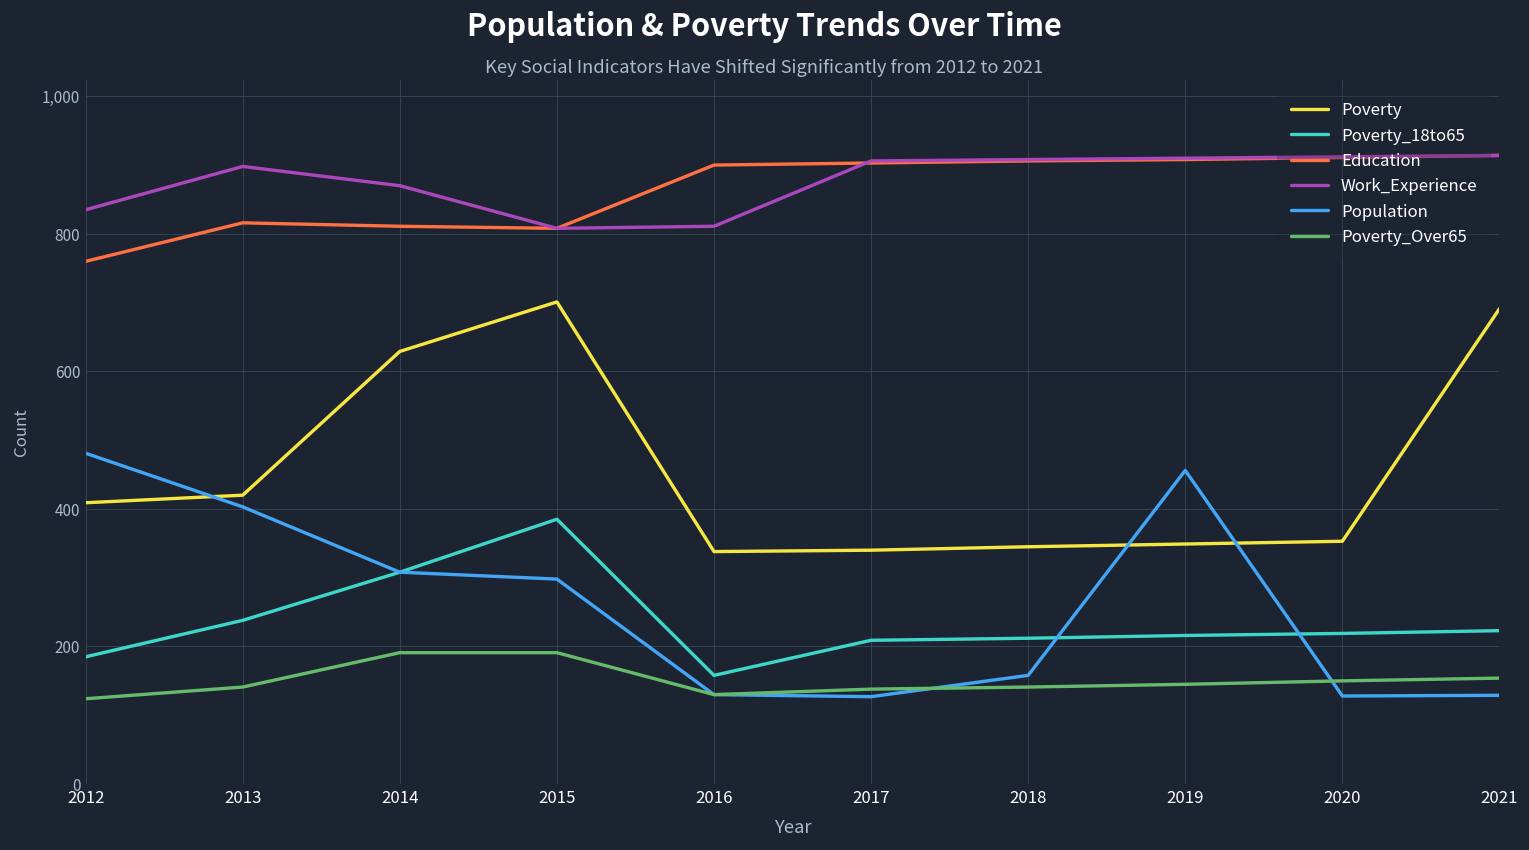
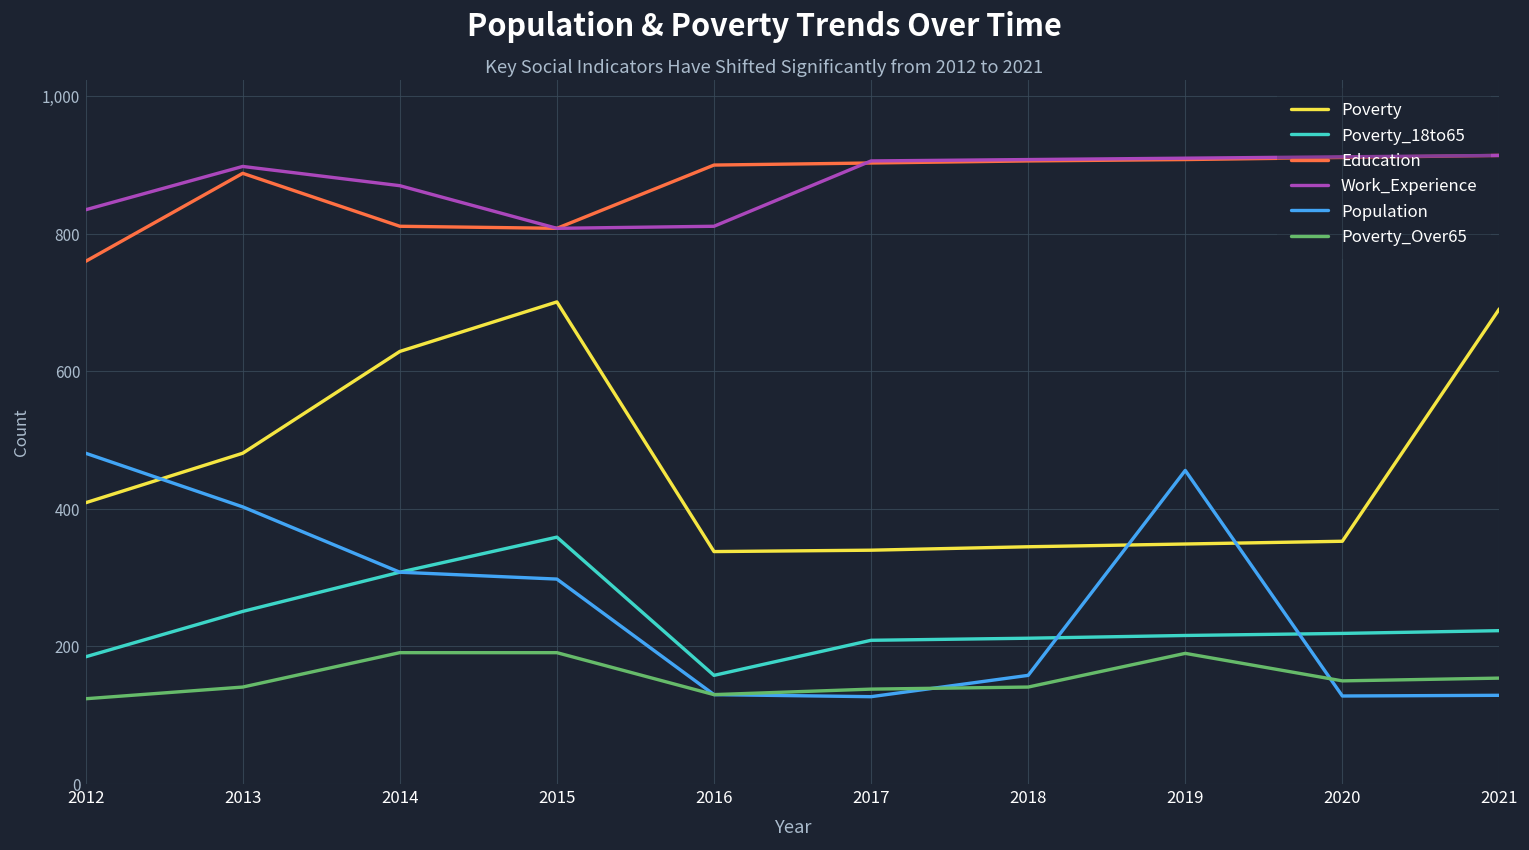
  {
    "Poverty": {
      "2012": 410,
-     "2013": 420,
+     "2013": 480,
      "2014": 630,
      "2015": 700,
      "2016": 340,
      "2017": 340,
      "2018": 350,
      "2019": 350,
      "2020": 350,
      "2021": 690
    },
    "Poverty_18to65": {
      "2012": 190,
-     "2013": 240,
-     "2015": 390,
+     "2013": 250,
+     "2015": 360,
      "2016": 160,
      "2017": 210,
      "2018": 210,
      "2019": 220,
      "2020": 220,
      "2021": 220
    },
    "Education": {
      "2012": 760,
-     "2013": 820,
+     "2013": 890,
      "2014": 810,
      "2016": 900
    },
    "Work_Experience": {
      "2012": 840,
      "2013": 900,
      "2014": 870,
      "2016": 810
    },
    "Population": {
      "2012": 480,
      "2013": 400,
      "2015": 300,
      "2017": 130,
      "2018": 160,
      "2019": 460,
      "2020": 130,
      "2021": 130
    },
    "Poverty_Over65": {
      "2012": 120,
      "2013": 140,
      "2014": 190,
      "2015": 190,
      "2017": 140,
      "2018": 140,
-     "2019": 150,
+     "2019": 190,
      "2020": 150,
      "2021": 150
    }
  }
